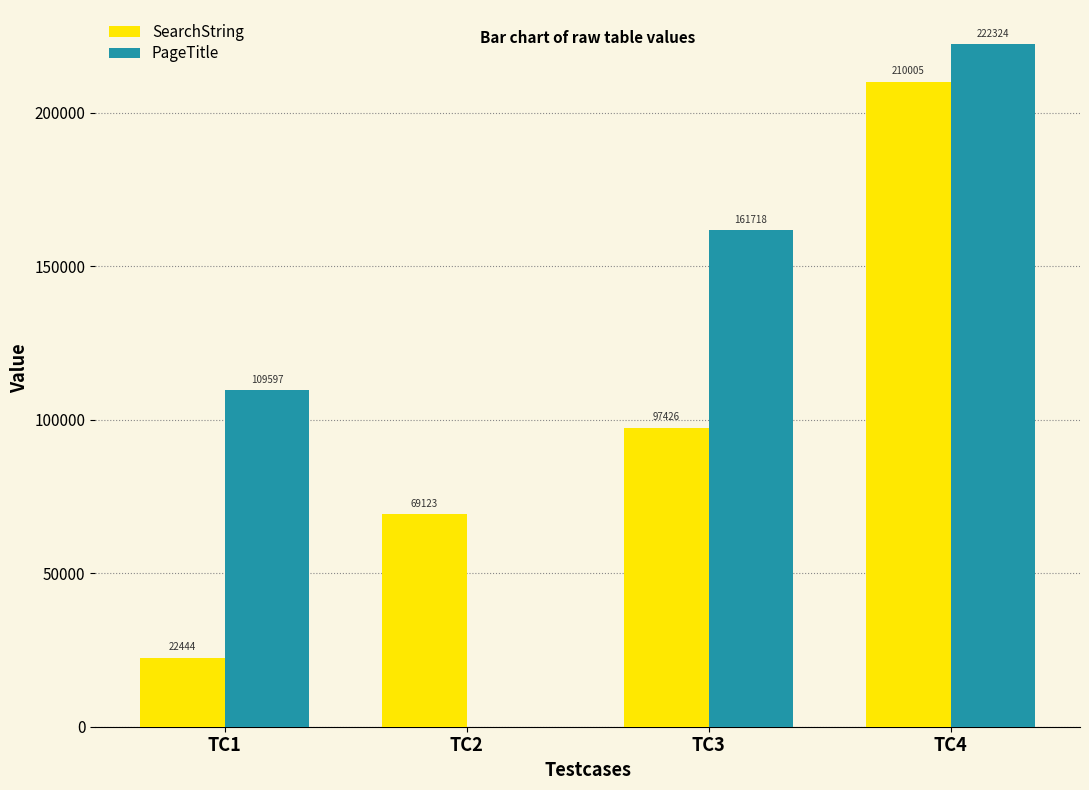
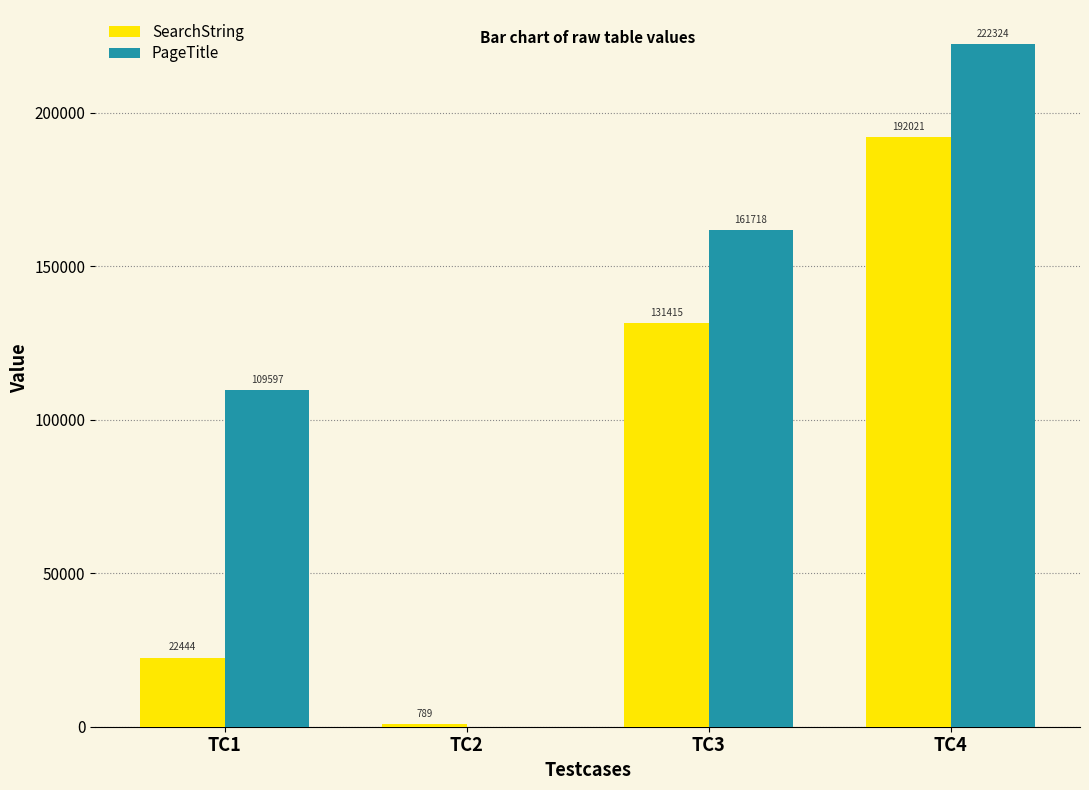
  {
    "SearchString": {
      "TC1": 22444,
-     "TC2": 69123,
-     "TC3": 97426,
-     "TC4": 210005
+     "TC2": 789,
+     "TC3": 131415,
+     "TC4": 192021
    },
    "PageTitle": {
      "TC1": 109597,
      "TC3": 161718,
      "TC4": 222324
    }
  }
